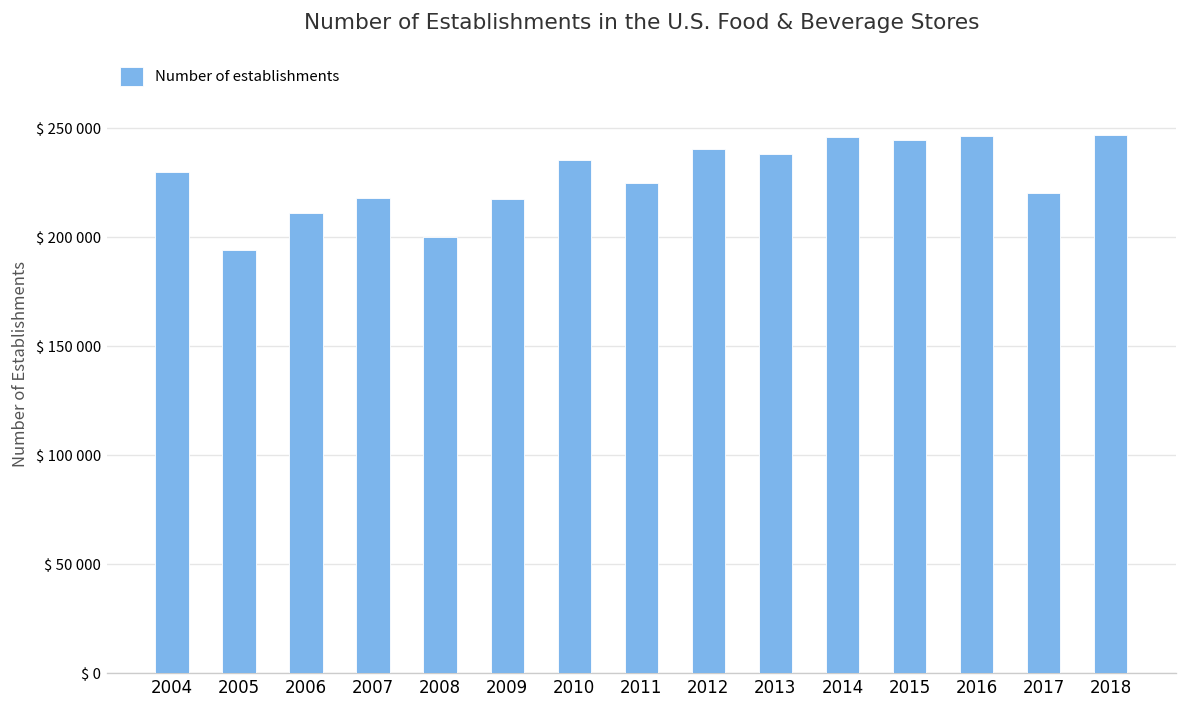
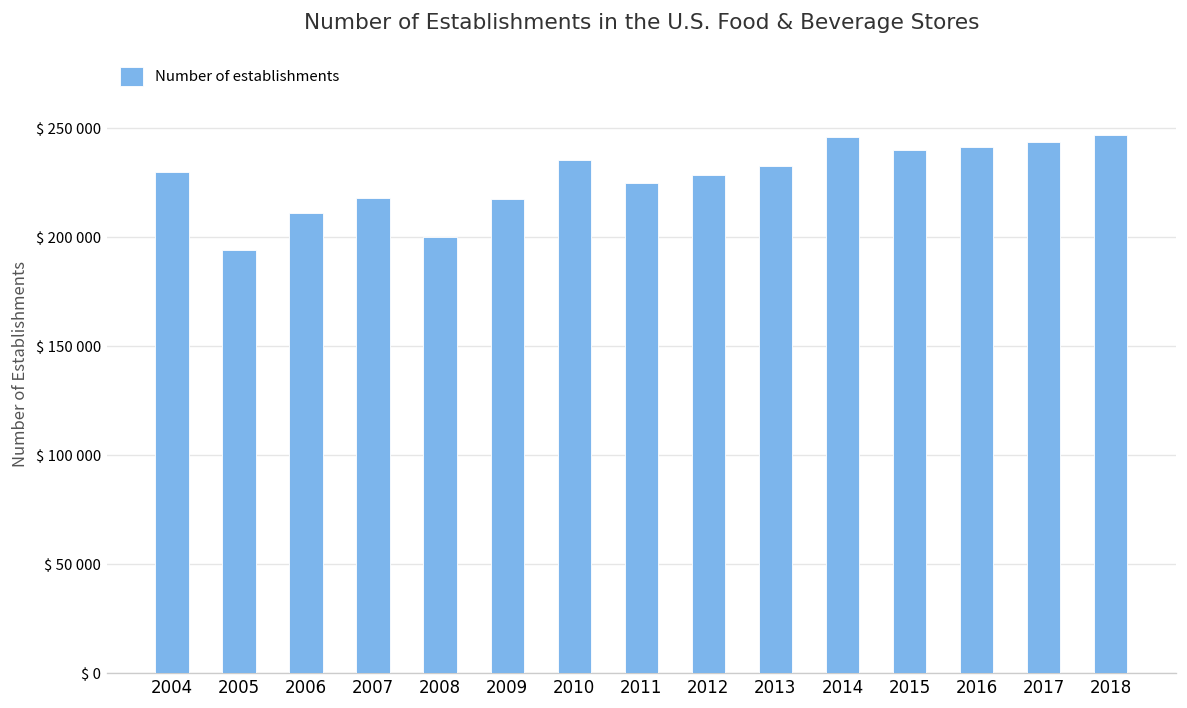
  {
    "2004": "$ 230000",
    "2005": "$ 194000",
    "2006": "$ 211000",
    "2007": "$ 218000",
    "2008": "$ 200000",
    "2009": "$ 218000",
    "2010": "$ 235000",
    "2011": "$ 225000",
-   "2012": "$ 240000",
-   "2013": "$ 238000",
+   "2012": "$ 229000",
+   "2013": "$ 233000",
    "2014": "$ 246000",
-   "2015": "$ 245000",
-   "2016": "$ 247000",
-   "2017": "$ 221000",
+   "2015": "$ 240000",
+   "2016": "$ 241000",
+   "2017": "$ 244000",
    "2018": "$ 247000"
  }
